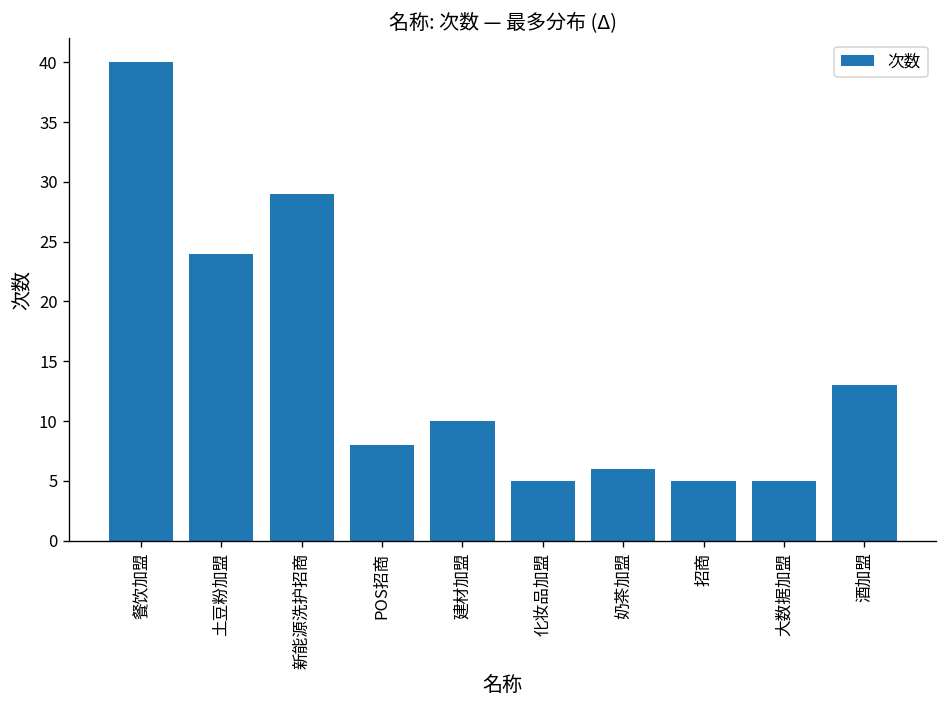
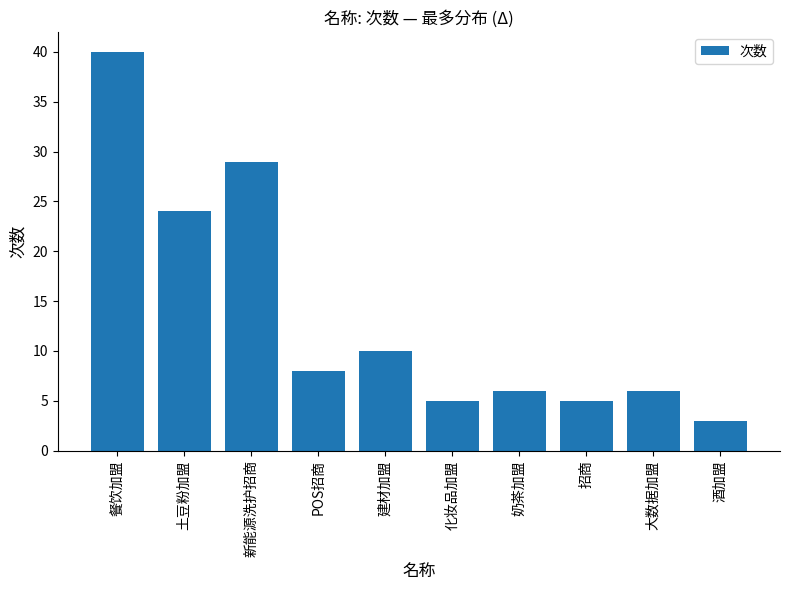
  {
    "餐饮加盟": 40,
    "土豆粉加盟": 24,
    "新能源洗护招商": 29,
    "POS招商": 8,
    "建材加盟": 10,
    "化妆品加盟": 5,
    "奶茶加盟": 6,
    "招商": 5,
-   "大数据加盟": 5,
-   "酒加盟": 13
+   "大数据加盟": 6,
+   "酒加盟": 3
  }
